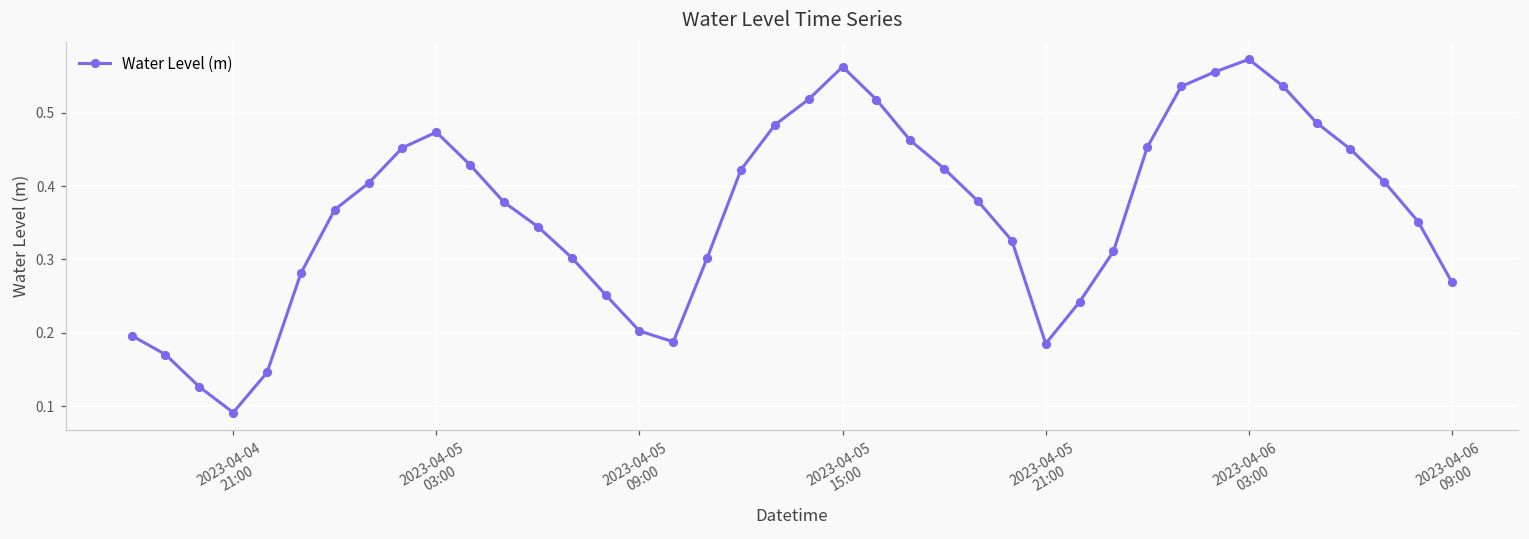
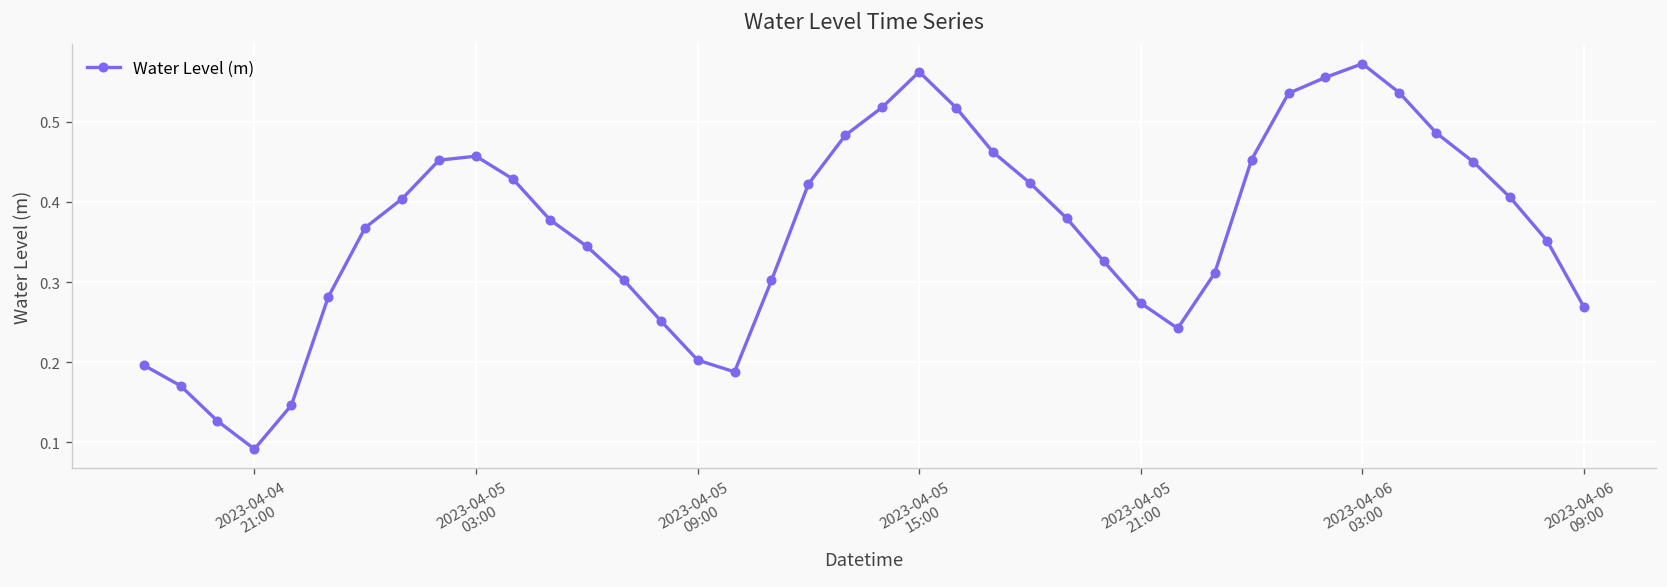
  {
    "2023-04-04 21:00": 0.09,
-   "2023-04-05 03:00": 0.47,
+   "2023-04-05 03:00": 0.46,
    "2023-04-05 09:00": 0.20,
    "2023-04-05 15:00": 0.56,
-   "2023-04-05 21:00": 0.19,
+   "2023-04-05 21:00": 0.27,
    "2023-04-06 03:00": 0.57,
    "2023-04-06 09:00": 0.27
  }
